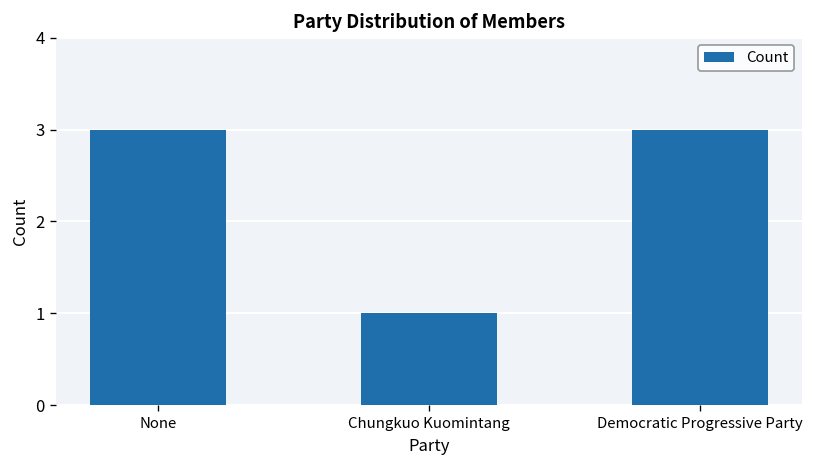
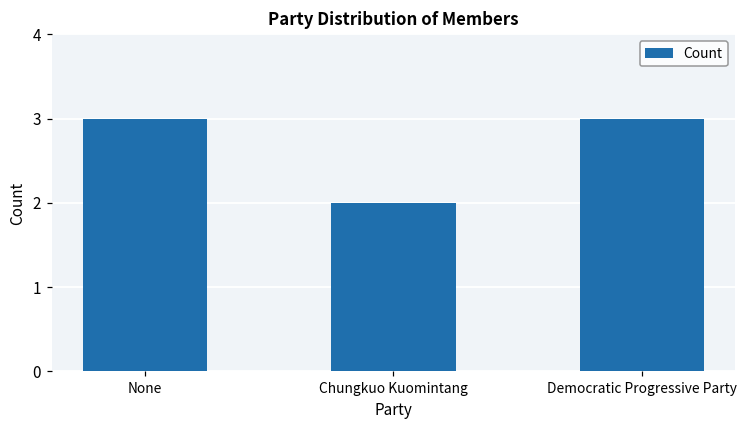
  {
    "None": 3,
-   "Chungkuo Kuomintang": 1,
+   "Chungkuo Kuomintang": 2,
    "Democratic Progressive Party": 3
  }
